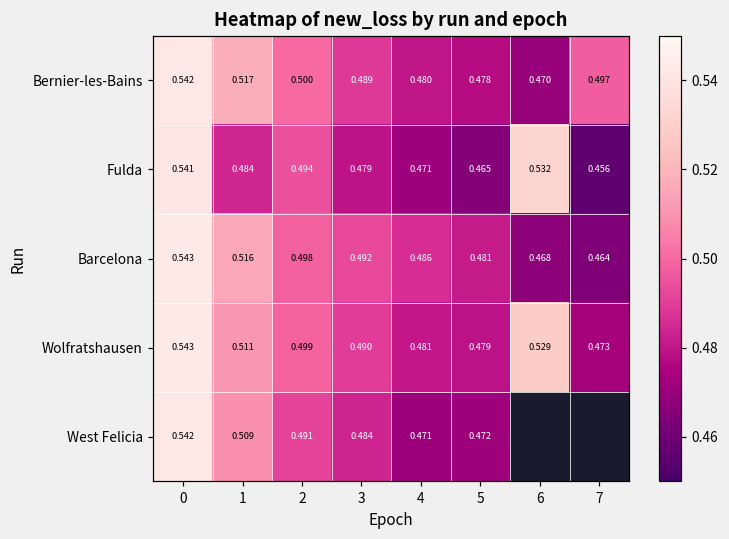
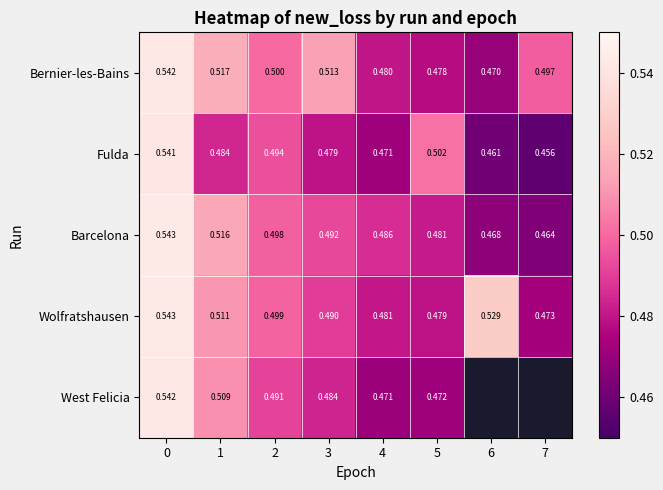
  {
    "Bernier-les-Bains": {
      "0": 0.542,
      "1": 0.517,
      "2": 0.500,
-     "3": 0.489,
+     "3": 0.513,
      "4": 0.480,
      "5": 0.478,
      "6": 0.470,
      "7": 0.497
    },
    "Fulda": {
      "0": 0.541,
      "1": 0.484,
      "2": 0.494,
      "3": 0.479,
      "4": 0.471,
-     "5": 0.465,
-     "6": 0.532,
+     "5": 0.502,
+     "6": 0.461,
      "7": 0.456
    },
    "Barcelona": {
      "0": 0.543,
      "1": 0.516,
      "2": 0.498,
      "3": 0.492,
      "4": 0.486,
      "5": 0.481,
      "6": 0.468,
      "7": 0.464
    },
    "Wolfratshausen": {
      "0": 0.543,
      "1": 0.511,
      "2": 0.499,
      "3": 0.490,
      "4": 0.481,
      "5": 0.479,
      "6": 0.529,
      "7": 0.473
    },
    "West Felicia": {
      "0": 0.542,
      "1": 0.509,
      "2": 0.491,
      "3": 0.484,
      "4": 0.471,
      "5": 0.472
    }
  }
